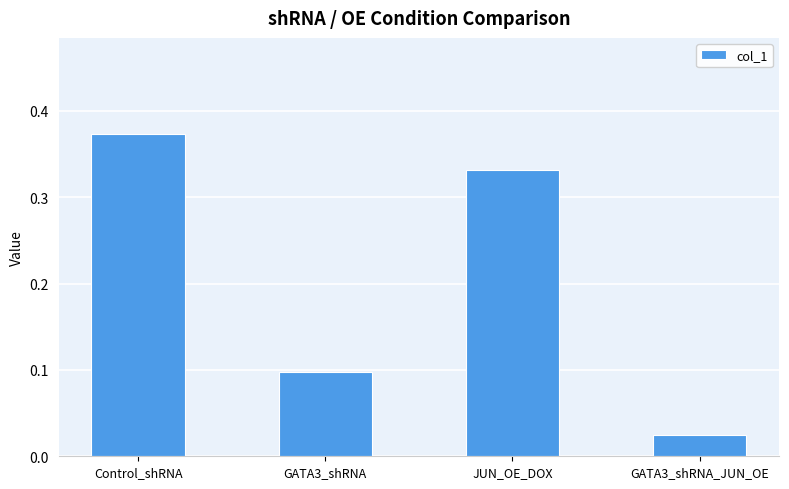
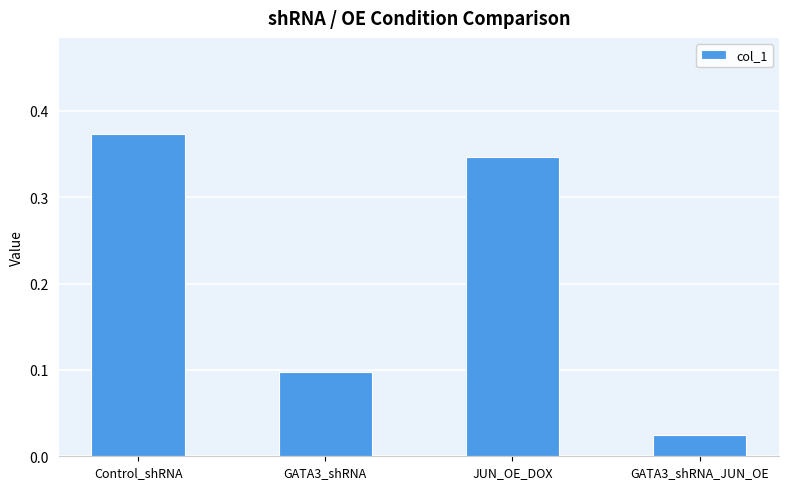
  {
    "Control_shRNA": 0.37,
    "GATA3_shRNA": 0.10,
-   "JUN_OE_DOX": 0.33,
+   "JUN_OE_DOX": 0.35,
    "GATA3_shRNA_JUN_OE": 0.02
  }
